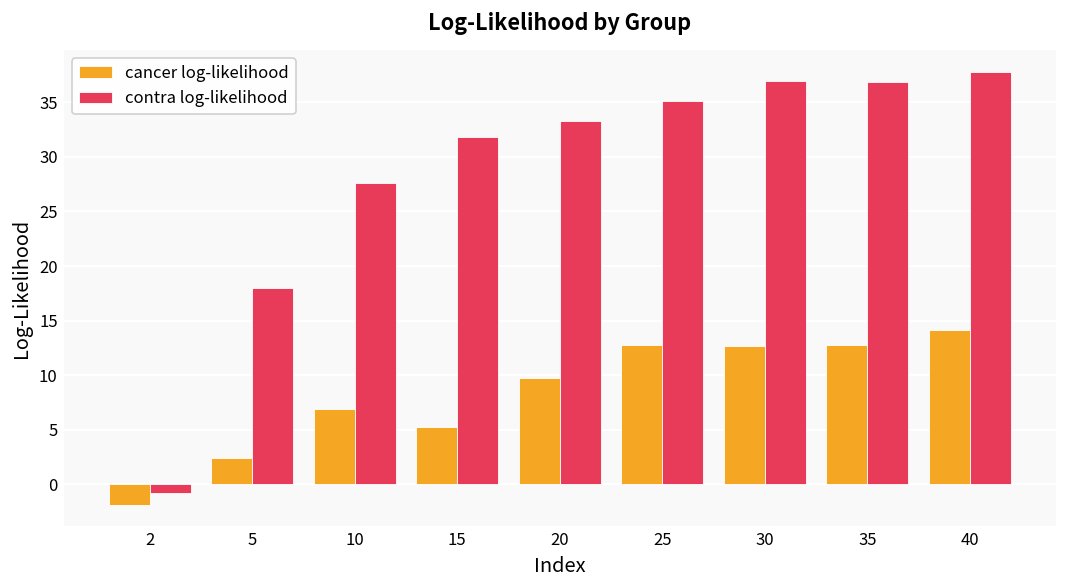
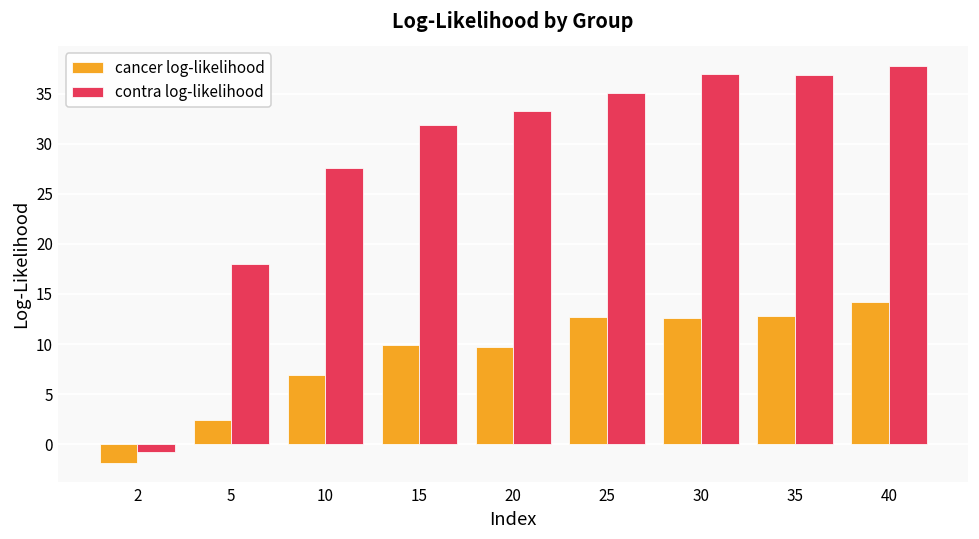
  {
    "cancer log-likelihood": {
      "2": -2,
      "5": 2,
      "10": 7,
-     "15": 5,
+     "15": 10,
      "20": 10,
      "25": 13,
      "30": 13,
      "35": 13,
      "40": 14
    },
    "contra log-likelihood": {
      "2": -1,
      "5": 18,
      "10": 28,
      "15": 32,
      "20": 33,
      "25": 35,
      "30": 37,
      "35": 37,
      "40": 38
    }
  }
